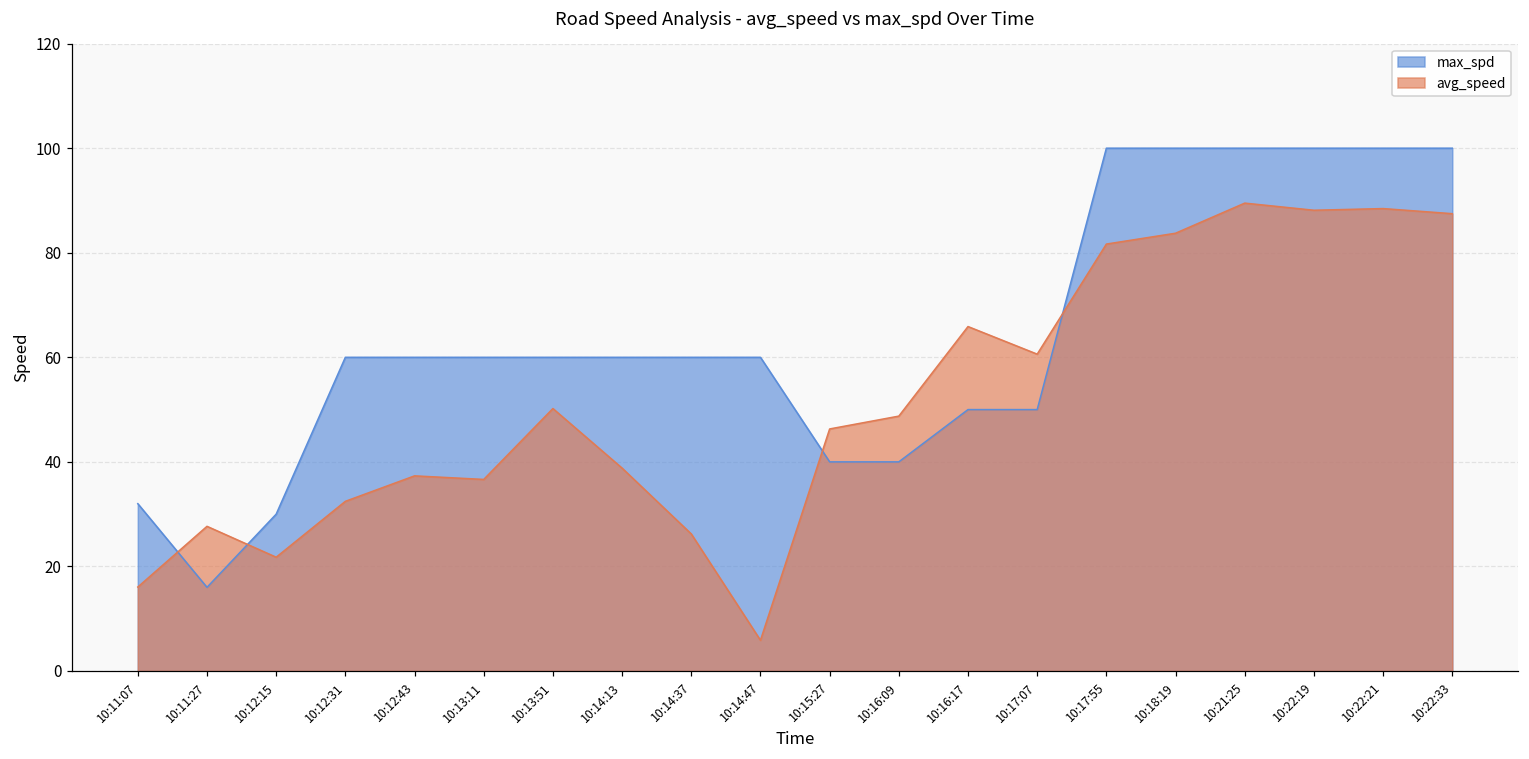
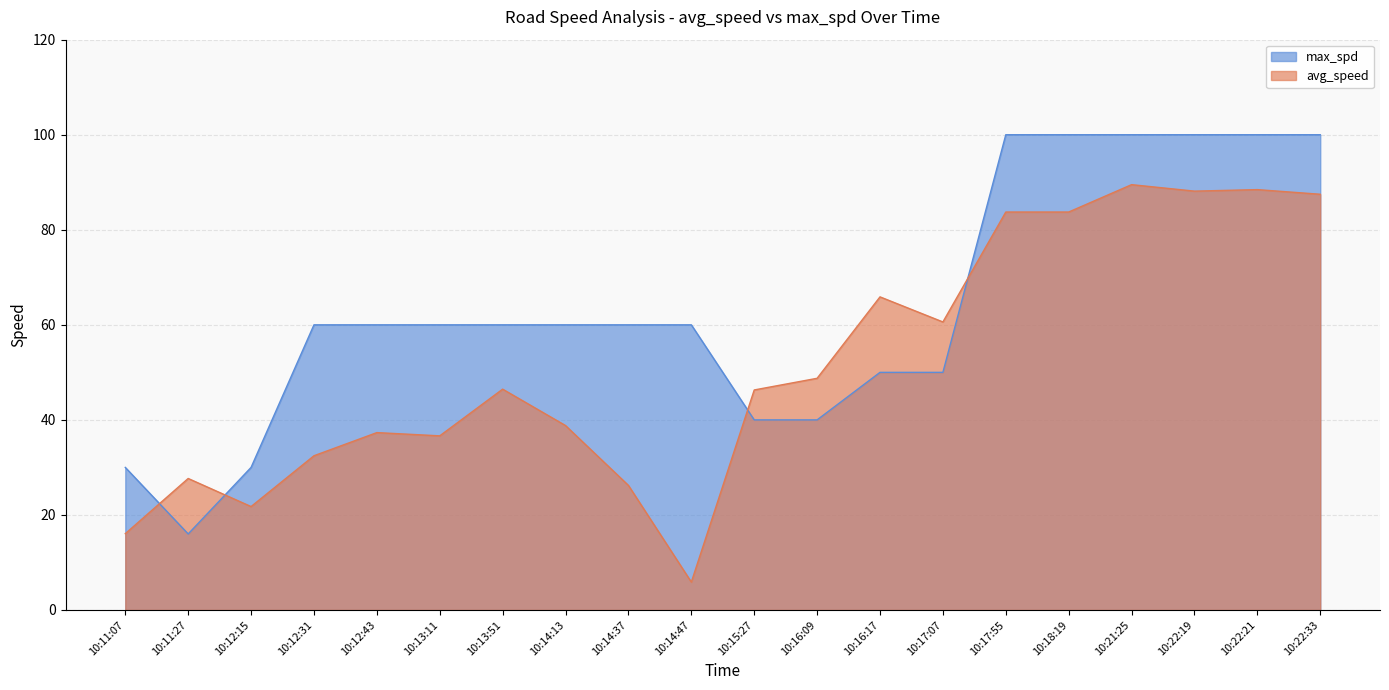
  {
    "max_spd": {
-     "10:11:07": 32,
+     "10:11:07": 30,
      "10:11:27": 16,
      "10:12:15": 30,
      "10:12:31": 60,
      "10:12:43": 60,
      "10:13:11": 60,
      "10:13:51": 60,
      "10:14:13": 60,
      "10:14:37": 60,
      "10:14:47": 60,
      "10:15:27": 40,
      "10:16:09": 40,
      "10:16:17": 50,
      "10:17:07": 50,
      "10:17:55": 100,
      "10:18:19": 100,
      "10:21:25": 100,
      "10:22:19": 100,
      "10:22:21": 100,
      "10:22:33": 100
    },
    "avg_speed": {
      "10:11:07": 16,
      "10:11:27": 28,
      "10:12:15": 22,
      "10:12:31": 32,
      "10:12:43": 37,
      "10:13:11": 37,
-     "10:13:51": 50,
+     "10:13:51": 46,
      "10:14:13": 39,
      "10:14:37": 26,
      "10:14:47": 6,
      "10:15:27": 46,
      "10:16:09": 49,
      "10:16:17": 66,
      "10:17:07": 61,
-     "10:17:55": 82,
+     "10:17:55": 84,
      "10:18:19": 84,
      "10:21:25": 89,
      "10:22:19": 88,
      "10:22:21": 88,
      "10:22:33": 87
    }
  }
